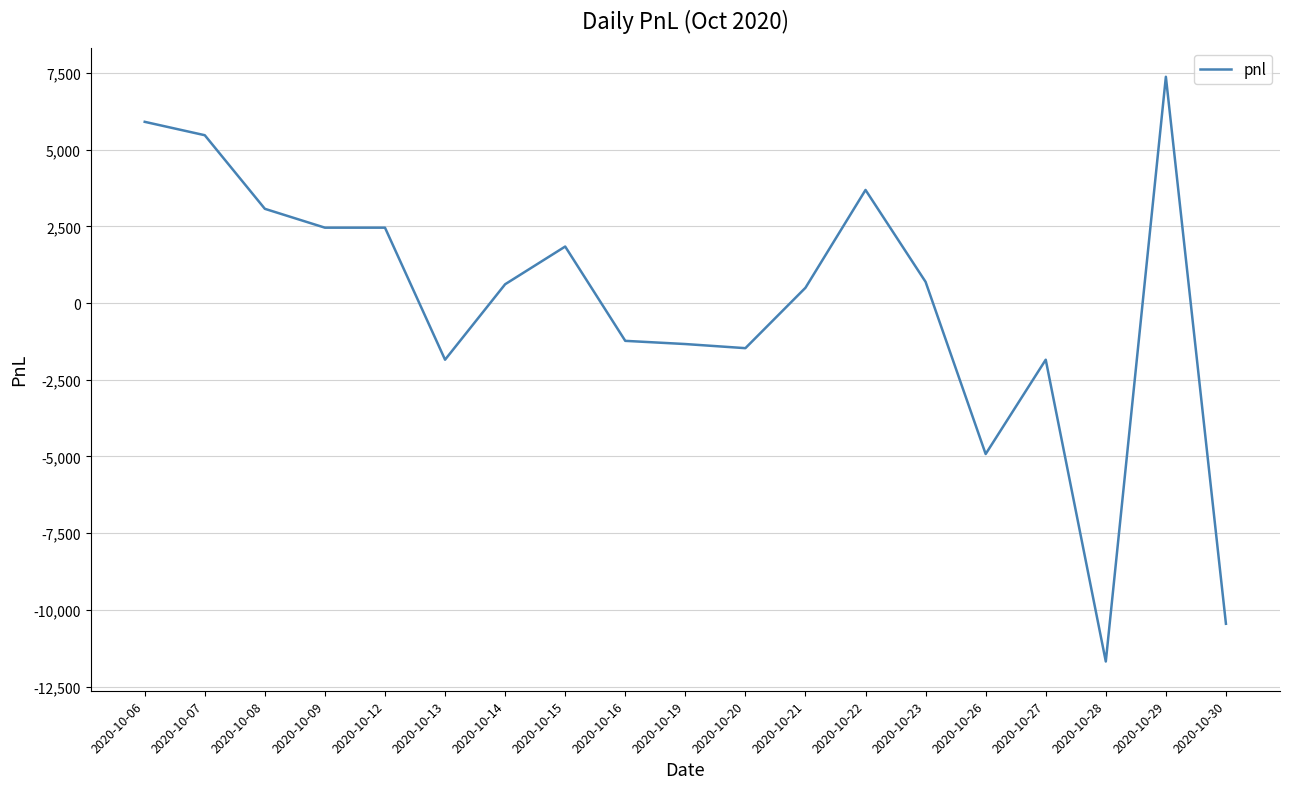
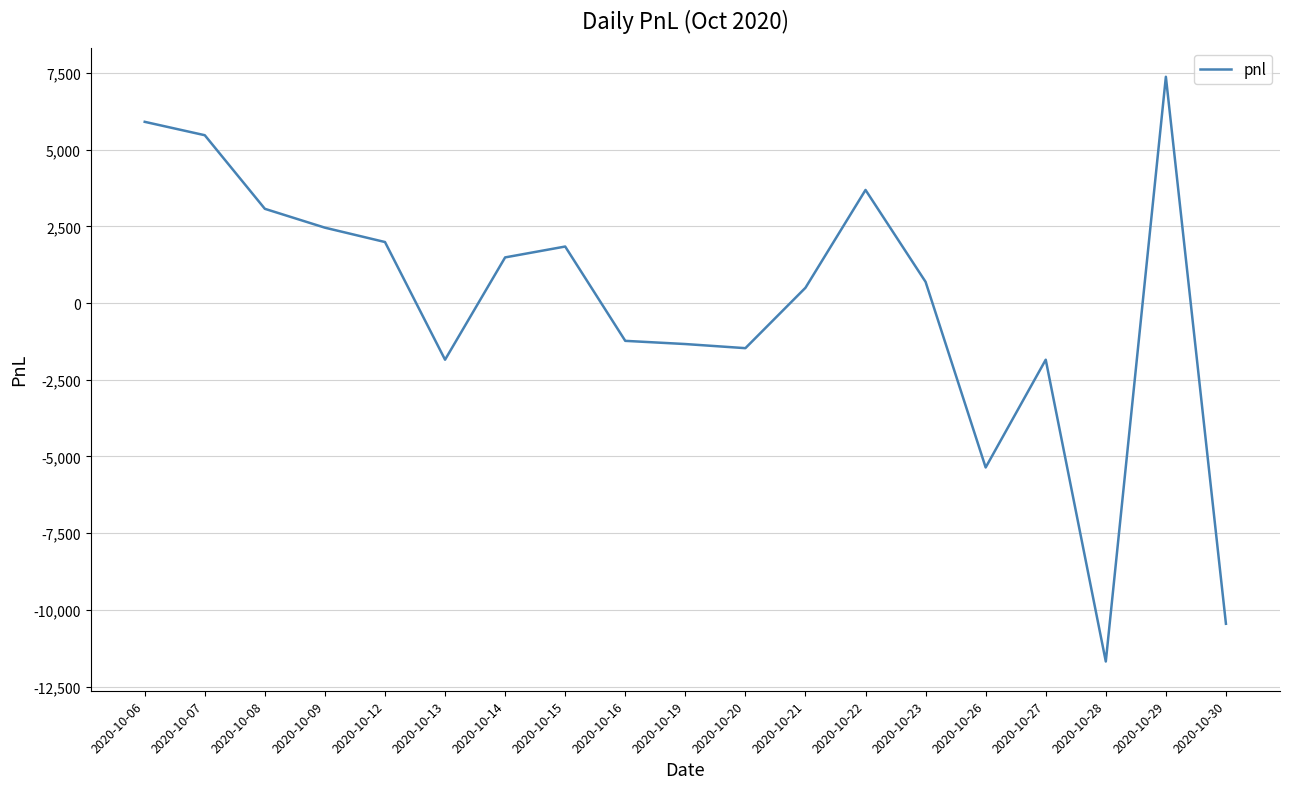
  {
    "2020-10-06": "5,900",
    "2020-10-07": "5,500",
    "2020-10-08": "3,100",
    "2020-10-09": "2,500",
-   "2020-10-12": "2,500",
+   "2020-10-12": "2,000",
    "2020-10-13": "-1,800",
-   "2020-10-14": "600",
+   "2020-10-14": "1,500",
    "2020-10-15": "1,800",
    "2020-10-16": "-1,200",
    "2020-10-19": "-1,300",
    "2020-10-20": "-1,500",
    "2020-10-21": "500",
    "2020-10-22": "3,700",
    "2020-10-23": "700",
-   "2020-10-26": "-4,900",
+   "2020-10-26": "-5,400",
    "2020-10-27": "-1,800",
    "2020-10-28": "-11,700",
    "2020-10-29": "7,400",
    "2020-10-30": "-10,500"
  }
